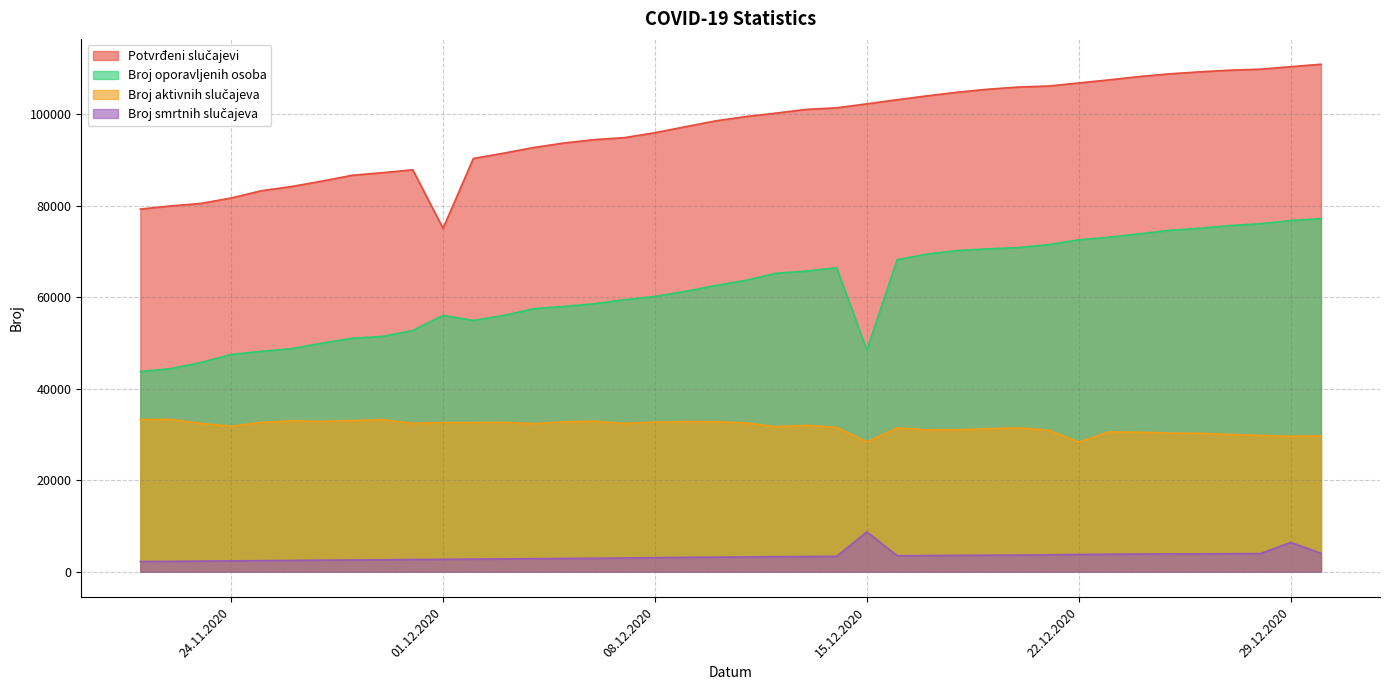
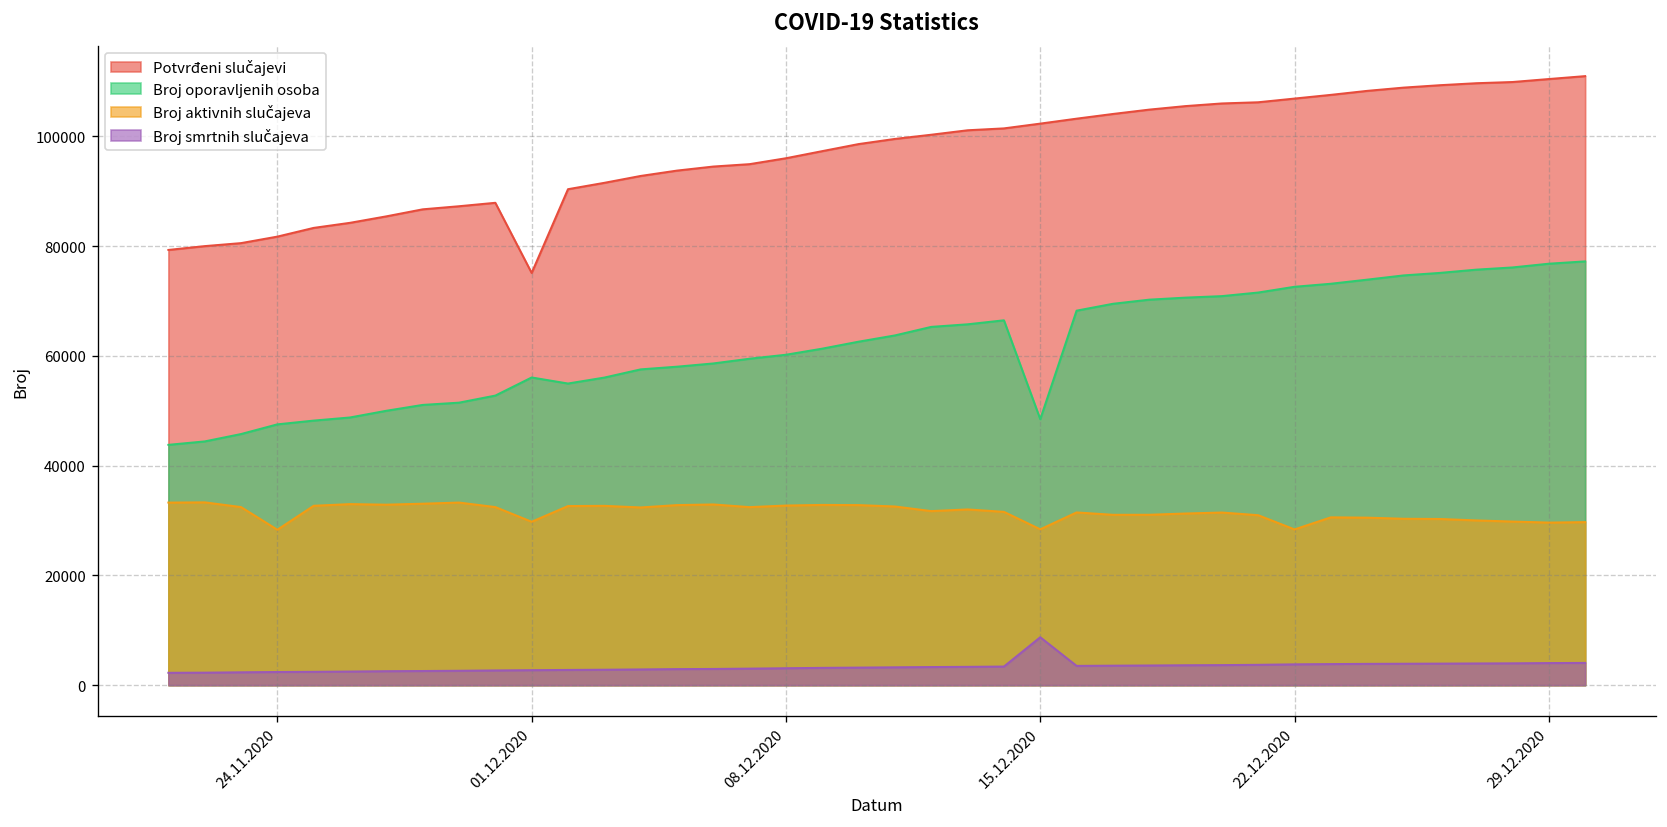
  {
    "Potvrđeni slučajevi": {
      "24.11.2020": 82000,
      "01.12.2020": 75000,
      "08.12.2020": 96000,
      "15.12.2020": 102000,
      "22.12.2020": 107000,
      "29.12.2020": 110000
    },
    "Broj oporavljenih osoba": {
      "24.11.2020": 48000,
      "01.12.2020": 56000,
      "08.12.2020": 60000,
      "15.12.2020": 48000,
      "22.12.2020": 73000,
      "29.12.2020": 77000
    },
    "Broj aktivnih slučajeva": {
-     "24.11.2020": 32000,
-     "01.12.2020": 33000,
+     "24.11.2020": 28000,
+     "01.12.2020": 30000,
      "08.12.2020": 33000,
      "15.12.2020": 28000,
      "22.12.2020": 28000,
      "29.12.2020": 30000
    },
    "Broj smrtnih slučajeva": {
      "24.11.2020": 2000,
      "01.12.2020": 3000,
      "08.12.2020": 3000,
      "15.12.2020": 9000,
      "22.12.2020": 4000,
-     "29.12.2020": 6000
+     "29.12.2020": 4000
    }
  }
